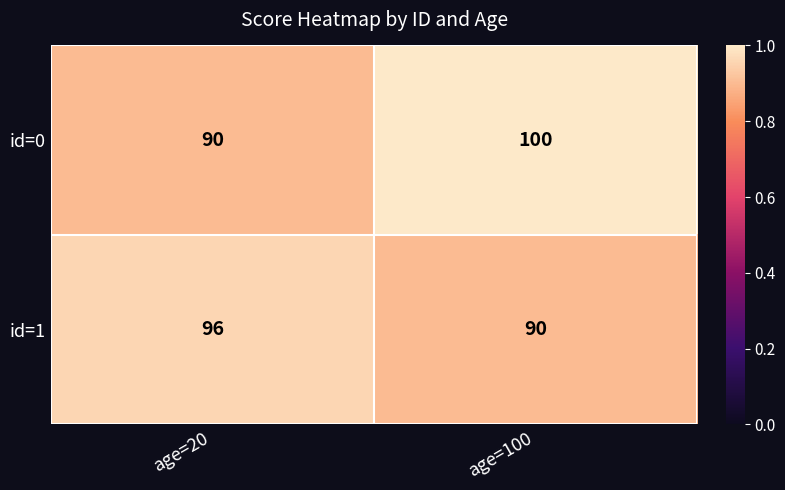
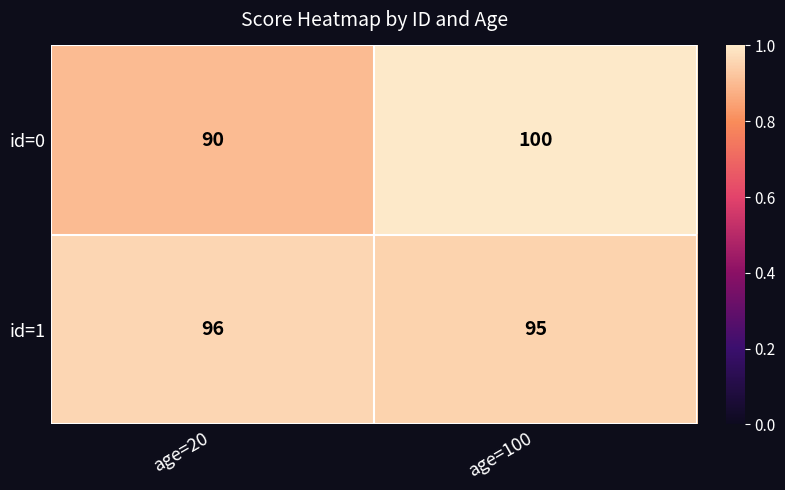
  {
    "id=0": {
      "age=20": 90,
      "age=100": 100
    },
    "id=1": {
      "age=20": 96,
-     "age=100": 90
+     "age=100": 95
    }
  }
